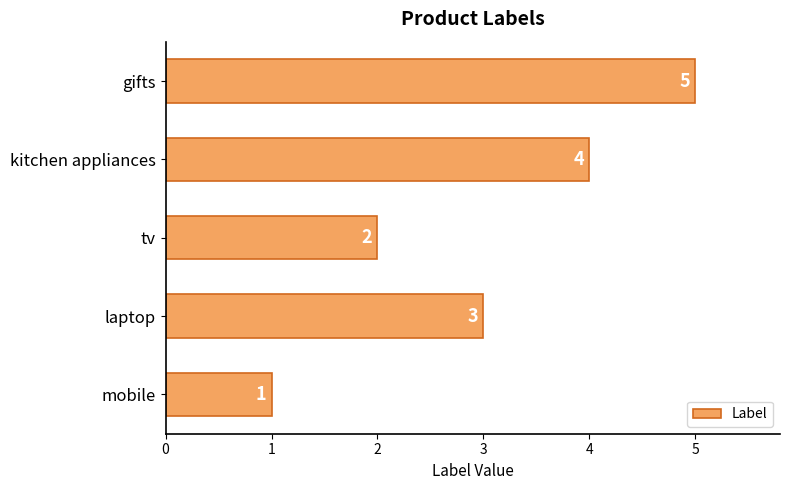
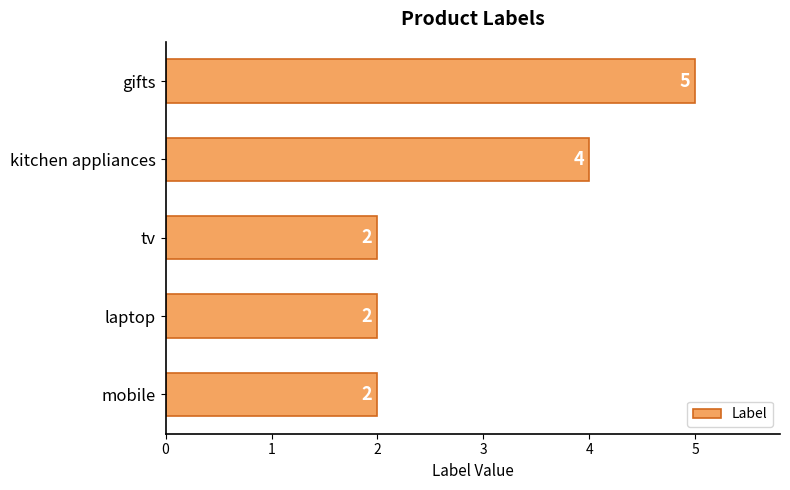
  {
    "gifts": 5,
    "kitchen appliances": 4,
    "tv": 2,
-   "laptop": 3,
-   "mobile": 1
+   "laptop": 2,
+   "mobile": 2
  }
